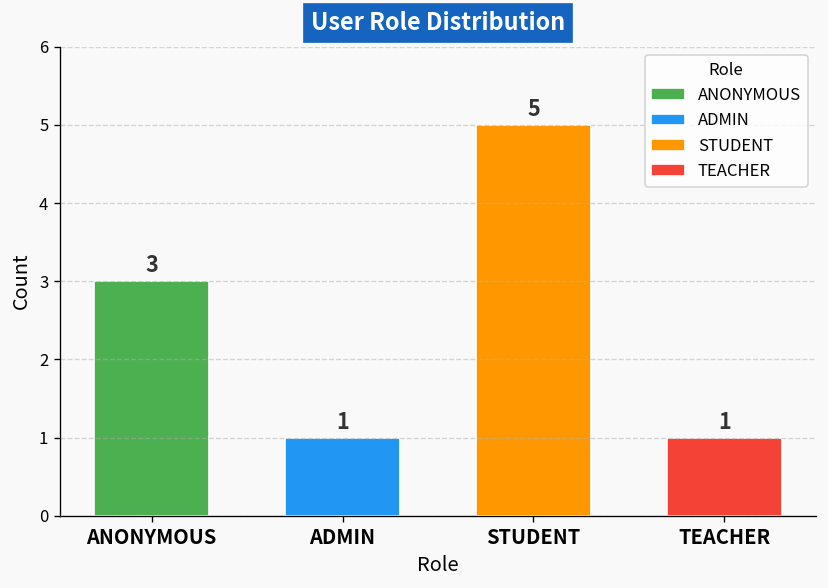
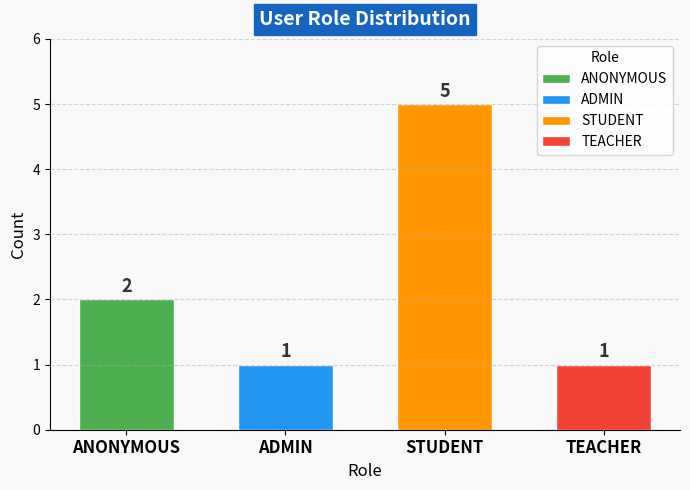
  {
-   "ANONYMOUS": 3,
+   "ANONYMOUS": 2,
    "ADMIN": 1,
    "STUDENT": 5,
    "TEACHER": 1
  }
